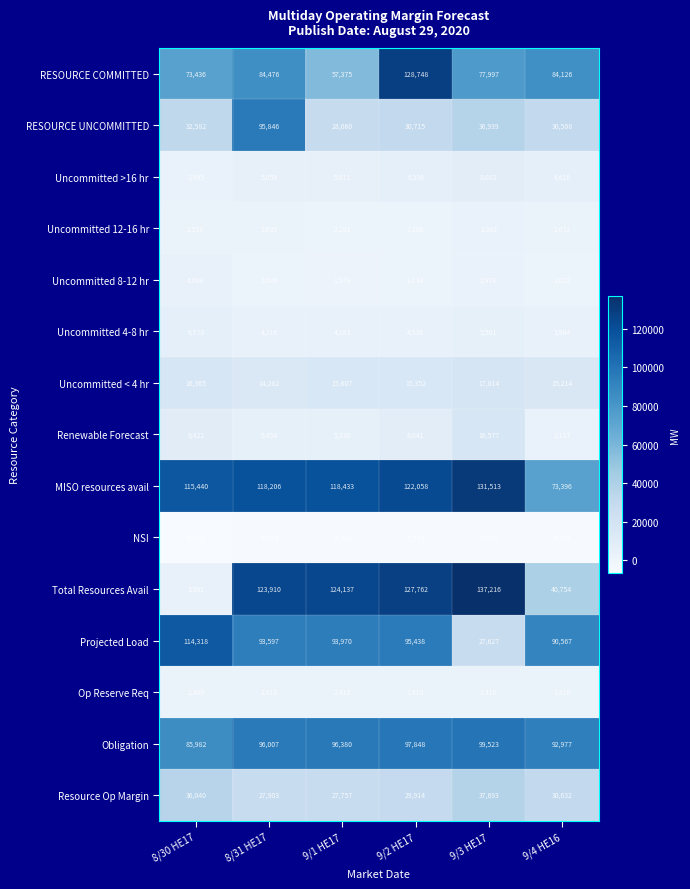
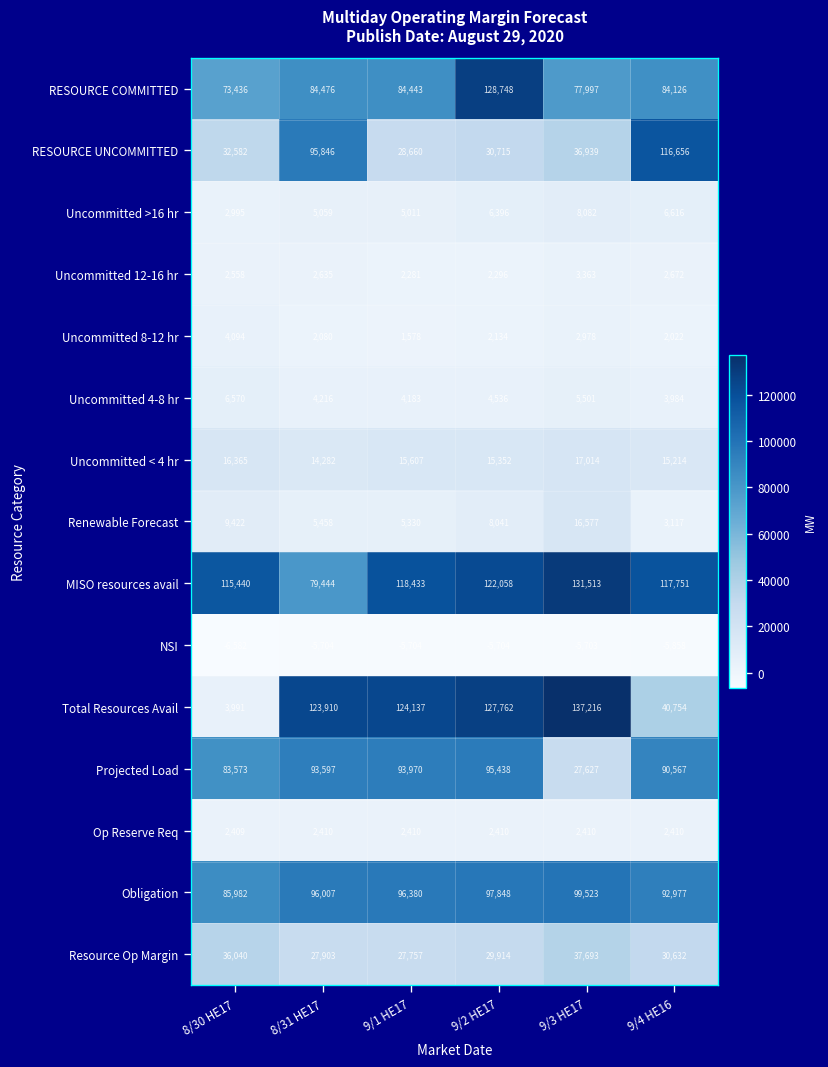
  {
    "RESOURCE COMMITTED": {
      "8/30 HE17": "73,436",
      "8/31 HE17": "84,476",
-     "9/1 HE17": "57,375",
+     "9/1 HE17": "84,443",
      "9/2 HE17": "128,748",
      "9/3 HE17": "77,997",
      "9/4 HE16": "84,126"
    },
    "RESOURCE UNCOMMITTED": {
      "8/30 HE17": "32,582",
      "8/31 HE17": "95,846",
      "9/2 HE17": "30,715",
      "9/3 HE17": "36,939",
-     "9/4 HE16": "30,508"
+     "9/4 HE16": "116,656"
    },
    "MISO resources avail": {
      "8/30 HE17": "115,440",
-     "8/31 HE17": "118,206",
+     "8/31 HE17": "79,444",
      "9/1 HE17": "118,433",
      "9/2 HE17": "122,058",
      "9/3 HE17": "131,513",
-     "9/4 HE16": "73,396"
+     "9/4 HE16": "117,751"
    },
    "Total Resources Avail": {
      "8/31 HE17": "123,910",
      "9/1 HE17": "124,137",
      "9/2 HE17": "127,762",
      "9/3 HE17": "137,216",
      "9/4 HE16": "40,754"
    },
    "Projected Load": {
-     "8/30 HE17": "114,318",
+     "8/30 HE17": "83,573",
      "8/31 HE17": "93,597",
      "9/1 HE17": "93,970",
      "9/2 HE17": "95,438",
      "9/3 HE17": "27,627",
      "9/4 HE16": "90,567"
    },
    "Obligation": {
      "8/30 HE17": "85,982",
      "8/31 HE17": "96,007",
      "9/1 HE17": "96,380",
      "9/2 HE17": "97,848",
      "9/3 HE17": "99,523",
      "9/4 HE16": "92,977"
    },
    "Resource Op Margin": {
      "8/30 HE17": "36,040",
      "9/2 HE17": "29,914",
      "9/3 HE17": "37,693",
      "9/4 HE16": "30,632"
    }
  }
